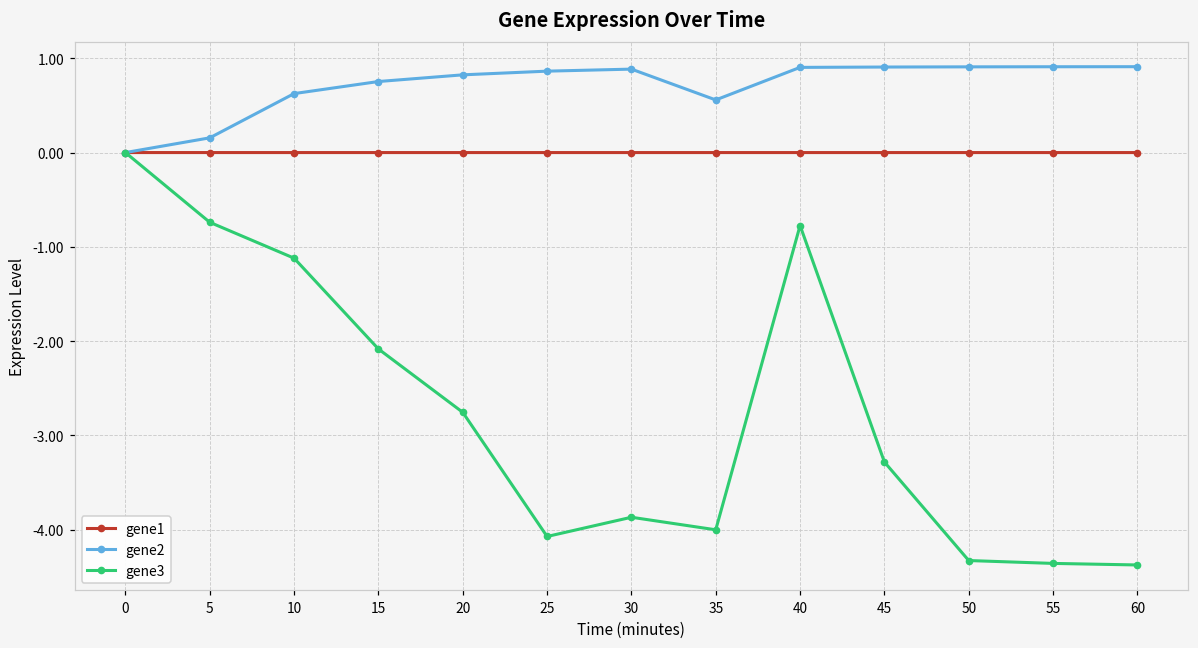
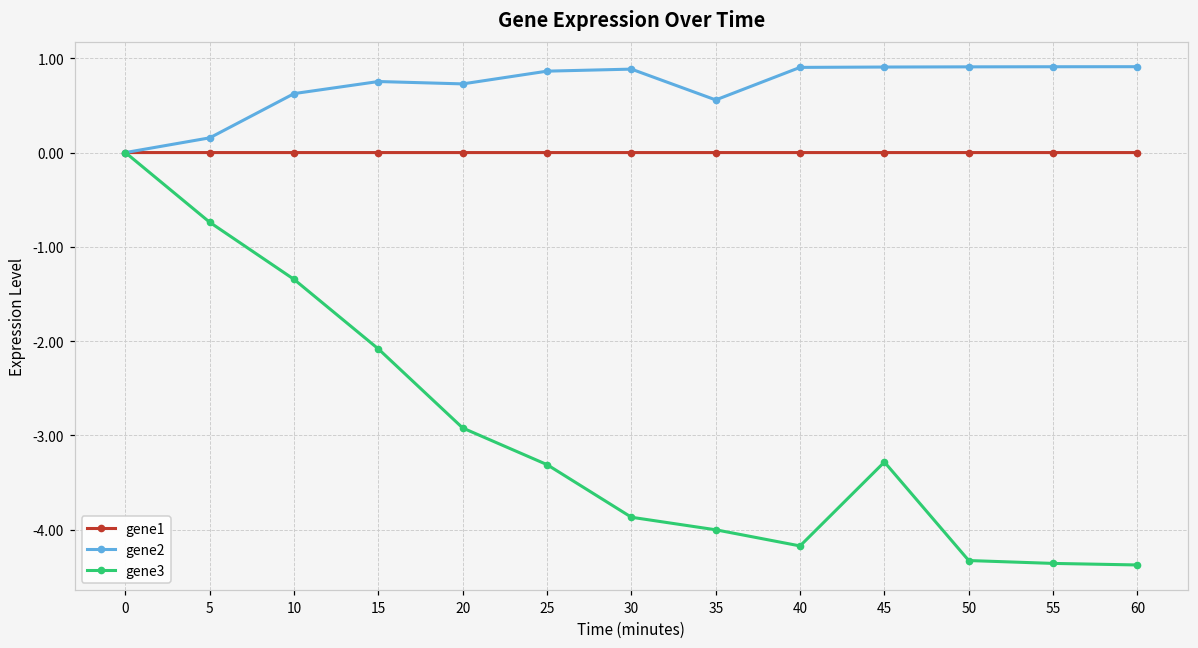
  {
    "gene1": {
      "5": 0.0,
      "10": 0.0,
      "15": 0.0,
      "20": 0.0,
      "25": 0.0,
      "30": 0.0,
      "35": 0.0,
      "40": 0.0,
      "45": 0.0,
      "50": 0.0,
      "55": 0.0,
      "60": 0.0
    },
    "gene2": {
      "5": 0.2,
      "10": 0.6,
      "15": 0.8,
-     "20": 0.8,
+     "20": 0.7,
      "25": 0.9,
      "30": 0.9,
      "35": 0.6,
      "40": 0.9,
      "45": 0.9,
      "50": 0.9,
      "55": 0.9,
      "60": 0.9
    },
    "gene3": {
      "5": -0.7,
-     "10": -1.1,
+     "10": -1.3,
      "15": -2.1,
-     "20": -2.8,
-     "25": -4.1,
+     "20": -2.9,
+     "25": -3.3,
      "30": -3.9,
      "35": -4.0,
-     "40": -0.8,
+     "40": -4.2,
      "45": -3.3,
      "50": -4.3,
      "55": -4.4,
      "60": -4.4
    }
  }
